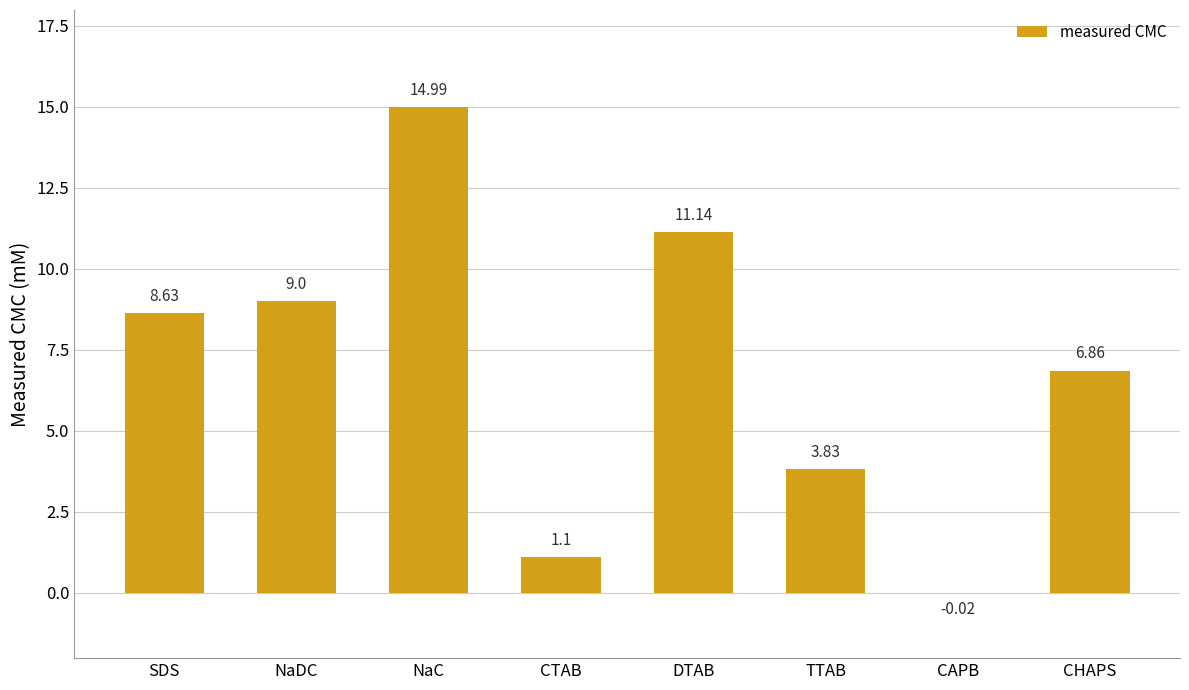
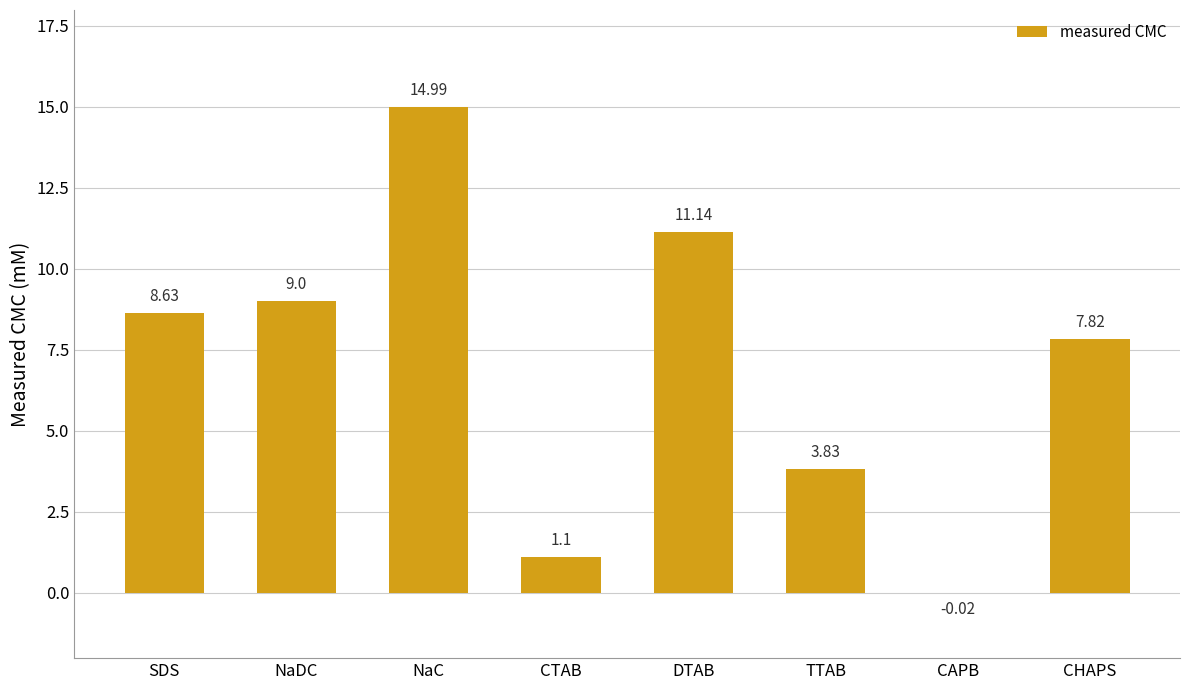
  {
    "SDS": 8.63,
    "NaDC": 9.0,
    "NaC": 14.99,
    "CTAB": 1.1,
    "DTAB": 11.14,
    "TTAB": 3.83,
    "CAPB": -0.02,
-   "CHAPS": 6.86
+   "CHAPS": 7.82
  }
